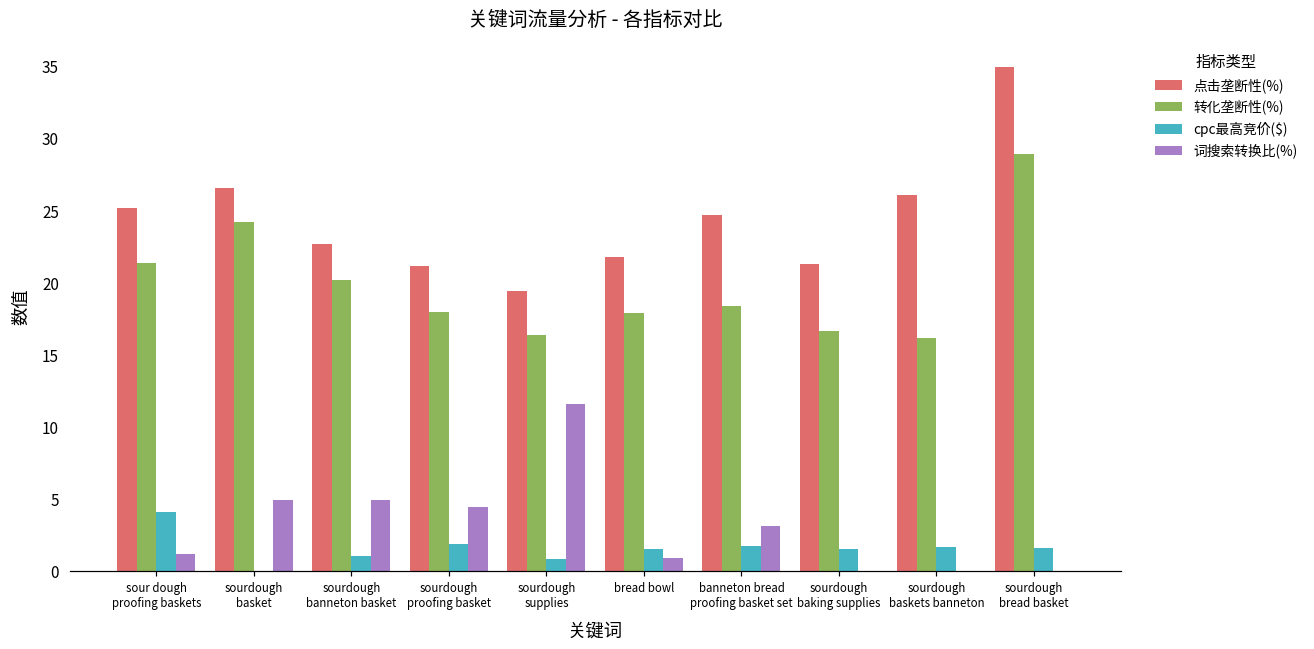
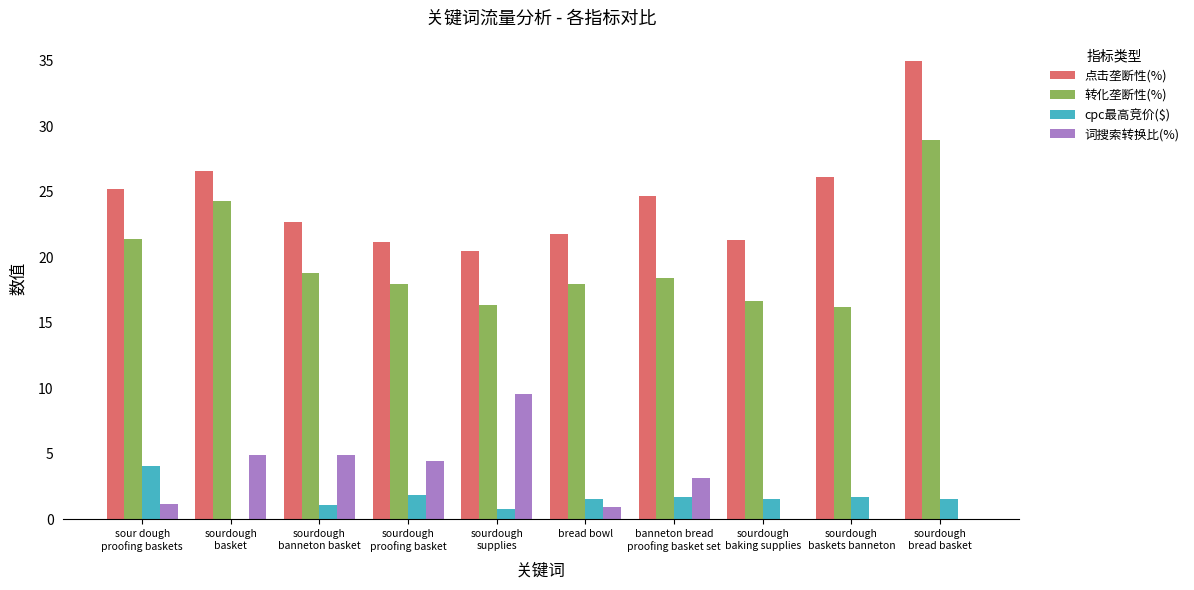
  {
    "点击垄断性(%)": {
      "sour dough proofing baskets": 25.2,
      "sourdough basket": 26.6,
      "sourdough banneton basket": 22.7,
      "sourdough proofing basket": 21.2,
-     "sourdough supplies": 19.5,
+     "sourdough supplies": 20.5,
      "bread bowl": 21.8,
      "banneton bread proofing basket set": 24.7,
      "sourdough baking supplies": 21.3,
      "sourdough baskets banneton": 26.1,
      "sourdough bread basket": 35.0
    },
    "转化垄断性(%)": {
      "sour dough proofing baskets": 21.4,
      "sourdough basket": 24.3,
-     "sourdough banneton basket": 20.2,
+     "sourdough banneton basket": 18.8,
      "sourdough proofing basket": 18.0,
      "sourdough supplies": 16.4,
      "bread bowl": 18.0,
      "banneton bread proofing basket set": 18.4,
      "sourdough baking supplies": 16.7,
      "sourdough baskets banneton": 16.2,
      "sourdough bread basket": 29.0
    },
    "cpc最高竞价($)": {
      "sour dough proofing baskets": 4.1,
      "sourdough basket": 0.0,
      "sourdough banneton basket": 1.1,
      "sourdough proofing basket": 1.9,
      "sourdough supplies": 0.8,
      "bread bowl": 1.5,
      "banneton bread proofing basket set": 1.8,
      "sourdough baking supplies": 1.5,
      "sourdough baskets banneton": 1.7,
      "sourdough bread basket": 1.6
    },
    "词搜索转换比(%)": {
      "sour dough proofing baskets": 1.2,
      "sourdough basket": 5.0,
      "sourdough banneton basket": 5.0,
      "sourdough proofing basket": 4.5,
-     "sourdough supplies": 11.6,
+     "sourdough supplies": 9.6,
      "bread bowl": 0.9,
      "banneton bread proofing basket set": 3.2,
      "sourdough baking supplies": 0.0,
      "sourdough baskets banneton": 0.0,
      "sourdough bread basket": 0.0
    }
  }
